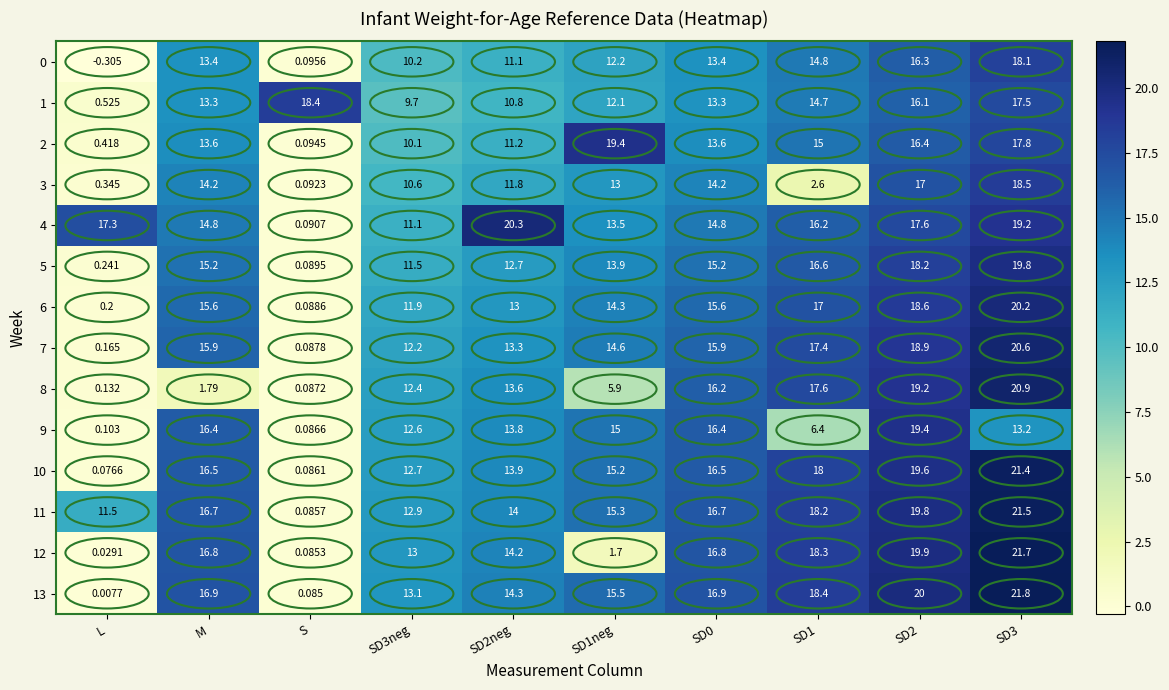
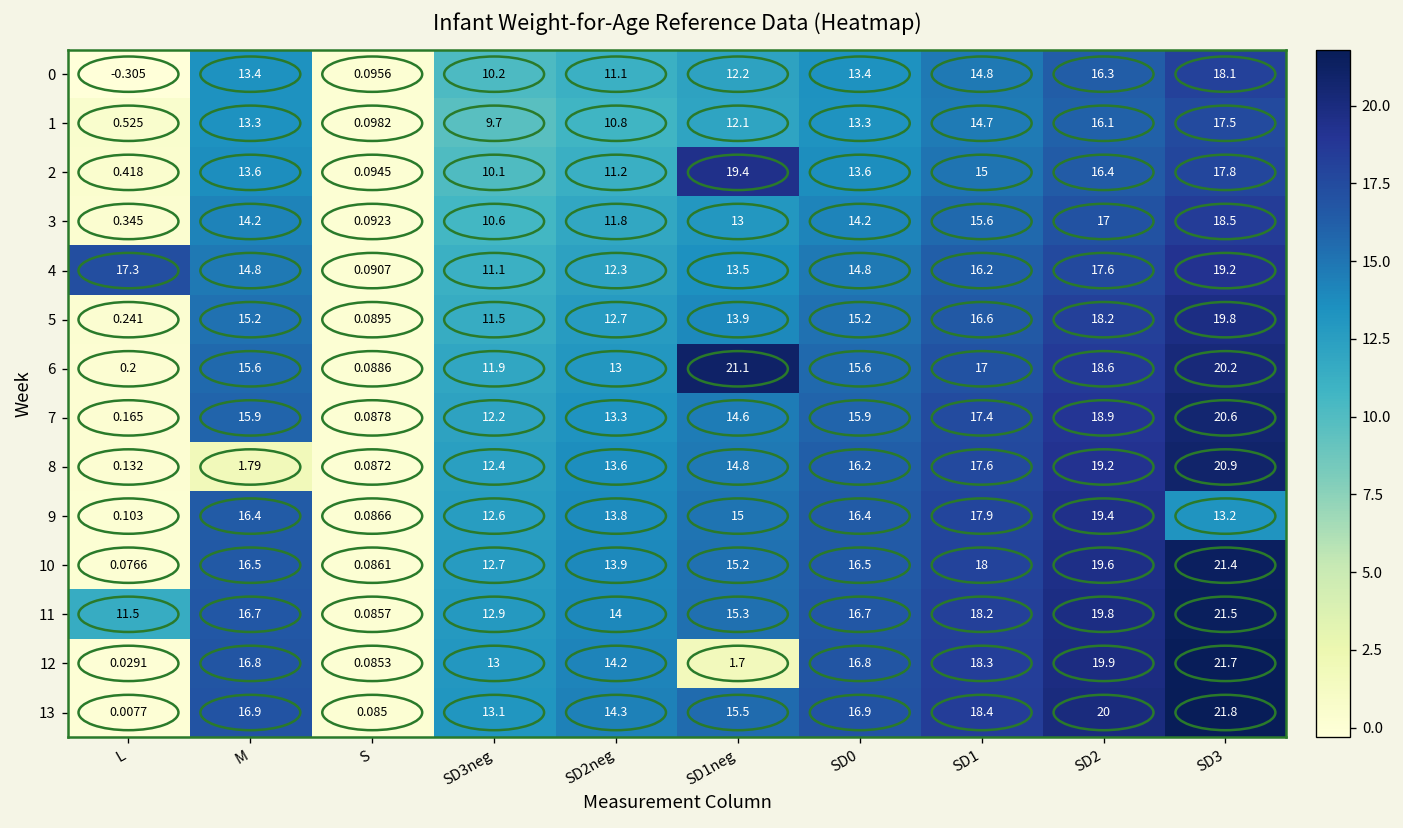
  {
    "0": {
      "L": -0.305,
      "M": 13.4,
      "S": 0.0956,
      "SD3neg": 10.2,
      "SD2neg": 11.1,
      "SD1neg": 12.2,
      "SD0": 13.4,
      "SD1": 14.8,
      "SD2": 16.3,
      "SD3": 18.1
    },
    "1": {
      "L": 0.525,
      "M": 13.3,
-     "S": 18.4,
+     "S": 0.0982,
      "SD3neg": 9.7,
      "SD2neg": 10.8,
      "SD1neg": 12.1,
      "SD0": 13.3,
      "SD1": 14.7,
      "SD2": 16.1,
      "SD3": 17.5
    },
    "2": {
      "L": 0.418,
      "M": 13.6,
      "S": 0.0945,
      "SD3neg": 10.1,
      "SD2neg": 11.2,
      "SD1neg": 19.4,
      "SD0": 13.6,
      "SD1": 15,
      "SD2": 16.4,
      "SD3": 17.8
    },
    "3": {
      "L": 0.345,
      "M": 14.2,
      "S": 0.0923,
      "SD3neg": 10.6,
      "SD2neg": 11.8,
      "SD1neg": 13,
      "SD0": 14.2,
-     "SD1": 2.6,
+     "SD1": 15.6,
      "SD2": 17,
      "SD3": 18.5
    },
    "4": {
      "L": 17.3,
      "M": 14.8,
      "S": 0.0907,
      "SD3neg": 11.1,
-     "SD2neg": 20.3,
+     "SD2neg": 12.3,
      "SD1neg": 13.5,
      "SD0": 14.8,
      "SD1": 16.2,
      "SD2": 17.6,
      "SD3": 19.2
    },
    "5": {
      "L": 0.241,
      "M": 15.2,
      "S": 0.0895,
      "SD3neg": 11.5,
      "SD2neg": 12.7,
      "SD1neg": 13.9,
      "SD0": 15.2,
      "SD1": 16.6,
      "SD2": 18.2,
      "SD3": 19.8
    },
    "6": {
      "L": 0.2,
      "M": 15.6,
      "S": 0.0886,
      "SD3neg": 11.9,
      "SD2neg": 13,
-     "SD1neg": 14.3,
+     "SD1neg": 21.1,
      "SD0": 15.6,
      "SD1": 17,
      "SD2": 18.6,
      "SD3": 20.2
    },
    "7": {
      "L": 0.165,
      "M": 15.9,
      "S": 0.0878,
      "SD3neg": 12.2,
      "SD2neg": 13.3,
      "SD1neg": 14.6,
      "SD0": 15.9,
      "SD1": 17.4,
      "SD2": 18.9,
      "SD3": 20.6
    },
    "8": {
      "L": 0.132,
      "M": 1.79,
      "S": 0.0872,
      "SD3neg": 12.4,
      "SD2neg": 13.6,
-     "SD1neg": 5.9,
+     "SD1neg": 14.8,
      "SD0": 16.2,
      "SD1": 17.6,
      "SD2": 19.2,
      "SD3": 20.9
    },
    "9": {
      "L": 0.103,
      "M": 16.4,
      "S": 0.0866,
      "SD3neg": 12.6,
      "SD2neg": 13.8,
      "SD1neg": 15,
      "SD0": 16.4,
-     "SD1": 6.4,
+     "SD1": 17.9,
      "SD2": 19.4,
      "SD3": 13.2
    },
    "10": {
      "L": 0.0766,
      "M": 16.5,
      "S": 0.0861,
      "SD3neg": 12.7,
      "SD2neg": 13.9,
      "SD1neg": 15.2,
      "SD0": 16.5,
      "SD1": 18,
      "SD2": 19.6,
      "SD3": 21.4
    },
    "11": {
      "L": 11.5,
      "M": 16.7,
      "S": 0.0857,
      "SD3neg": 12.9,
      "SD2neg": 14,
      "SD1neg": 15.3,
      "SD0": 16.7,
      "SD1": 18.2,
      "SD2": 19.8,
      "SD3": 21.5
    },
    "12": {
      "L": 0.0291,
      "M": 16.8,
      "S": 0.0853,
      "SD3neg": 13,
      "SD2neg": 14.2,
      "SD1neg": 1.7,
      "SD0": 16.8,
      "SD1": 18.3,
      "SD2": 19.9,
      "SD3": 21.7
    },
    "13": {
      "L": 0.0077,
      "M": 16.9,
      "S": 0.085,
      "SD3neg": 13.1,
      "SD2neg": 14.3,
      "SD1neg": 15.5,
      "SD0": 16.9,
      "SD1": 18.4,
      "SD2": 20,
      "SD3": 21.8
    }
  }
